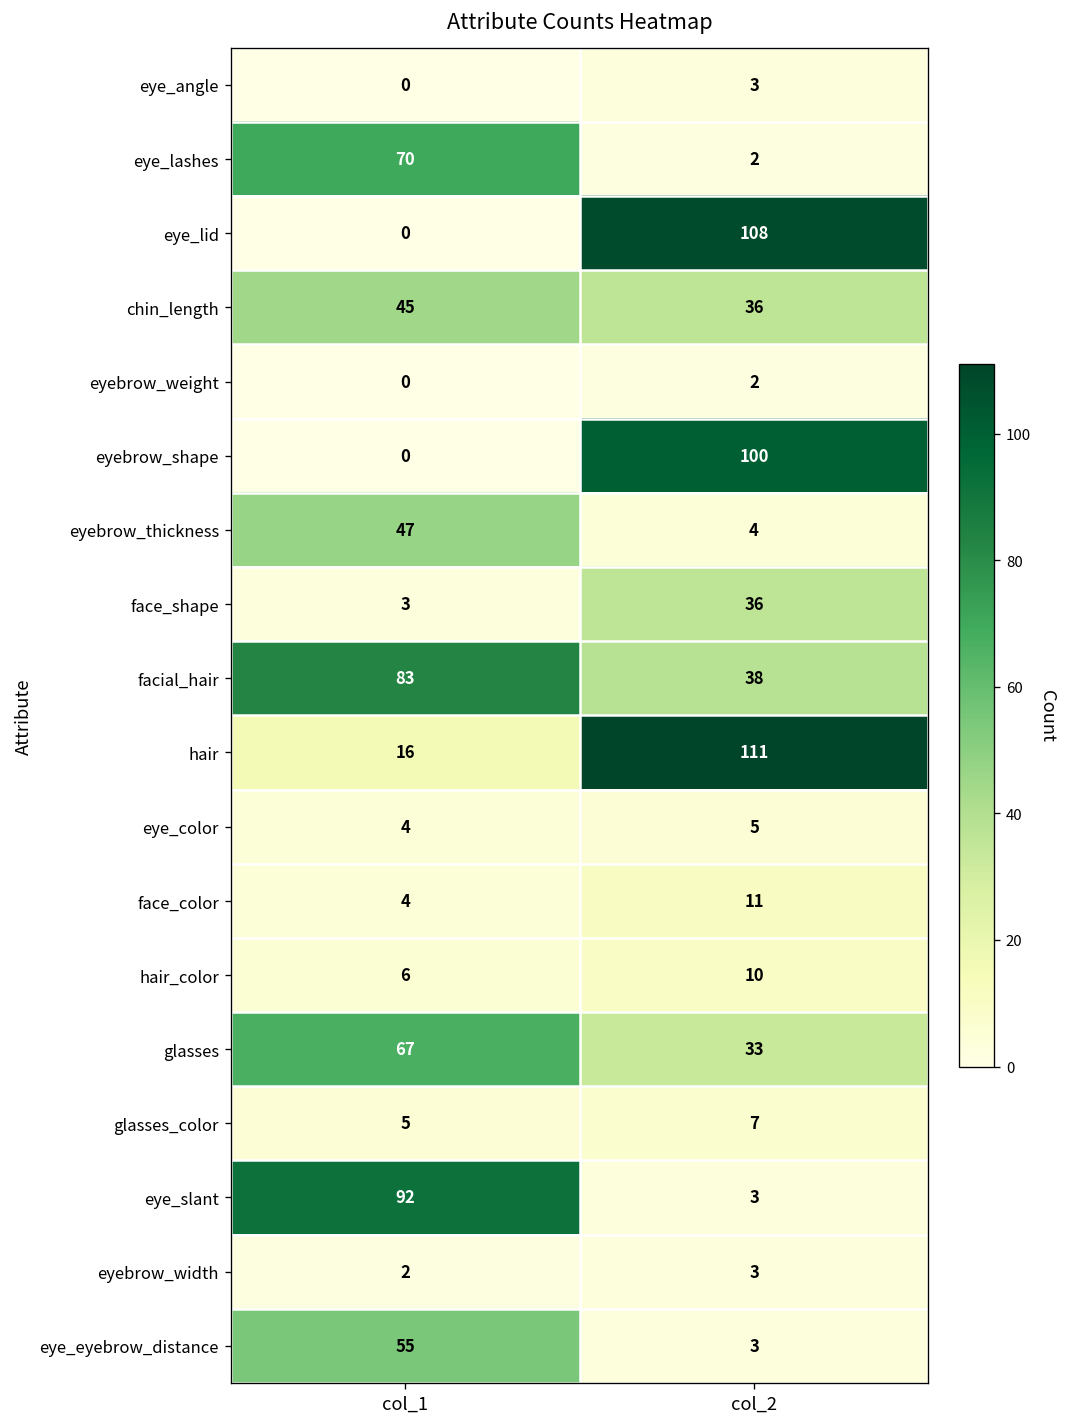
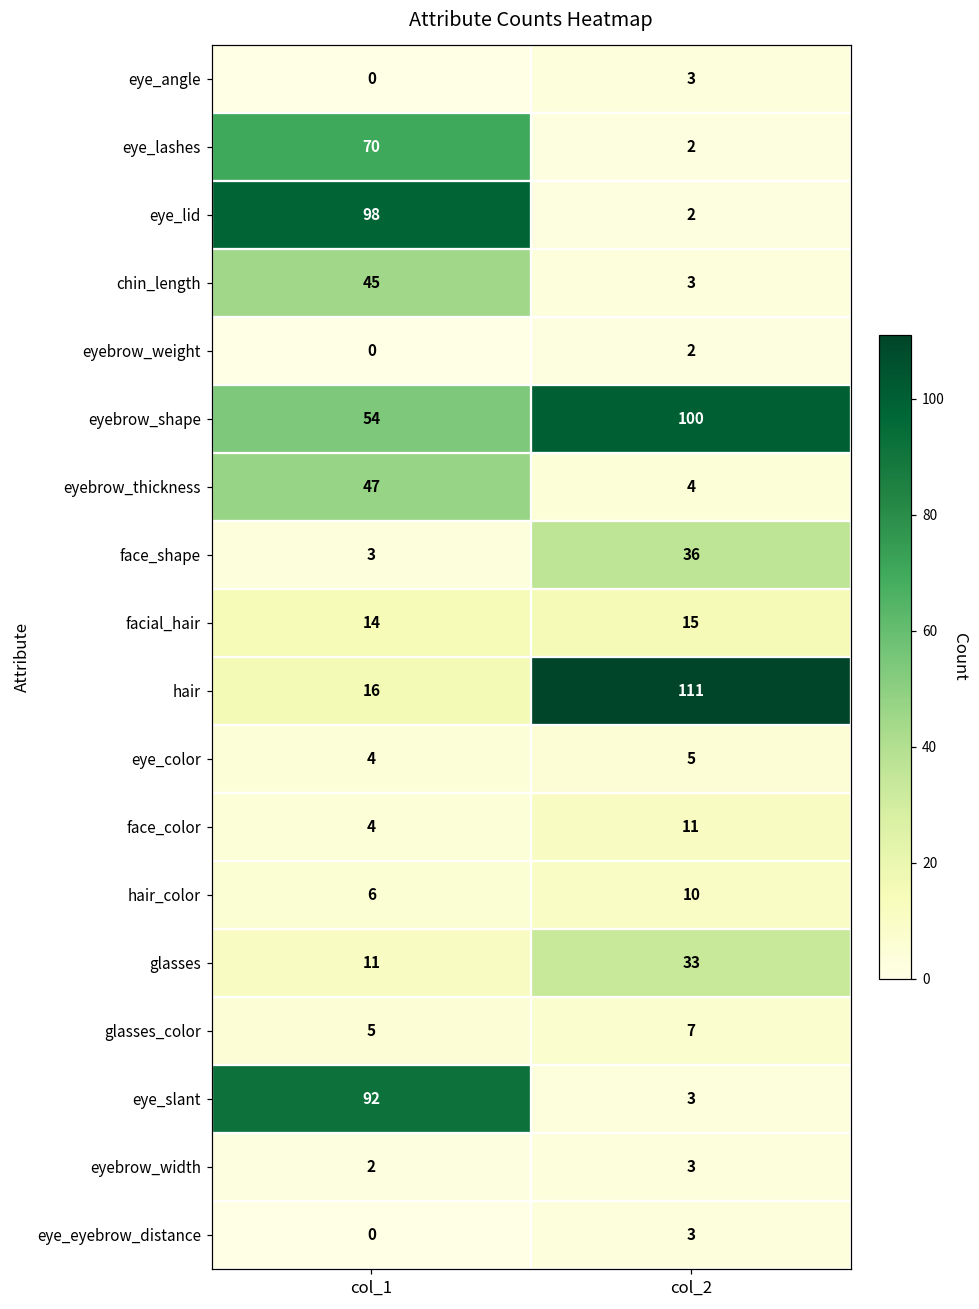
  {
    "eye_angle": {
      "col_1": 0,
      "col_2": 3
    },
    "eye_lashes": {
      "col_1": 70,
      "col_2": 2
    },
    "eye_lid": {
-     "col_1": 0,
-     "col_2": 108
+     "col_1": 98,
+     "col_2": 2
    },
    "chin_length": {
      "col_1": 45,
-     "col_2": 36
+     "col_2": 3
    },
    "eyebrow_weight": {
      "col_1": 0,
      "col_2": 2
    },
    "eyebrow_shape": {
-     "col_1": 0,
+     "col_1": 54,
      "col_2": 100
    },
    "eyebrow_thickness": {
      "col_1": 47,
      "col_2": 4
    },
    "face_shape": {
      "col_1": 3,
      "col_2": 36
    },
    "facial_hair": {
-     "col_1": 83,
-     "col_2": 38
+     "col_1": 14,
+     "col_2": 15
    },
    "hair": {
      "col_1": 16,
      "col_2": 111
    },
    "eye_color": {
      "col_1": 4,
      "col_2": 5
    },
    "face_color": {
      "col_1": 4,
      "col_2": 11
    },
    "hair_color": {
      "col_1": 6,
      "col_2": 10
    },
    "glasses": {
-     "col_1": 67,
+     "col_1": 11,
      "col_2": 33
    },
    "glasses_color": {
      "col_1": 5,
      "col_2": 7
    },
    "eye_slant": {
      "col_1": 92,
      "col_2": 3
    },
    "eyebrow_width": {
      "col_1": 2,
      "col_2": 3
    },
    "eye_eyebrow_distance": {
-     "col_1": 55,
+     "col_1": 0,
      "col_2": 3
    }
  }
